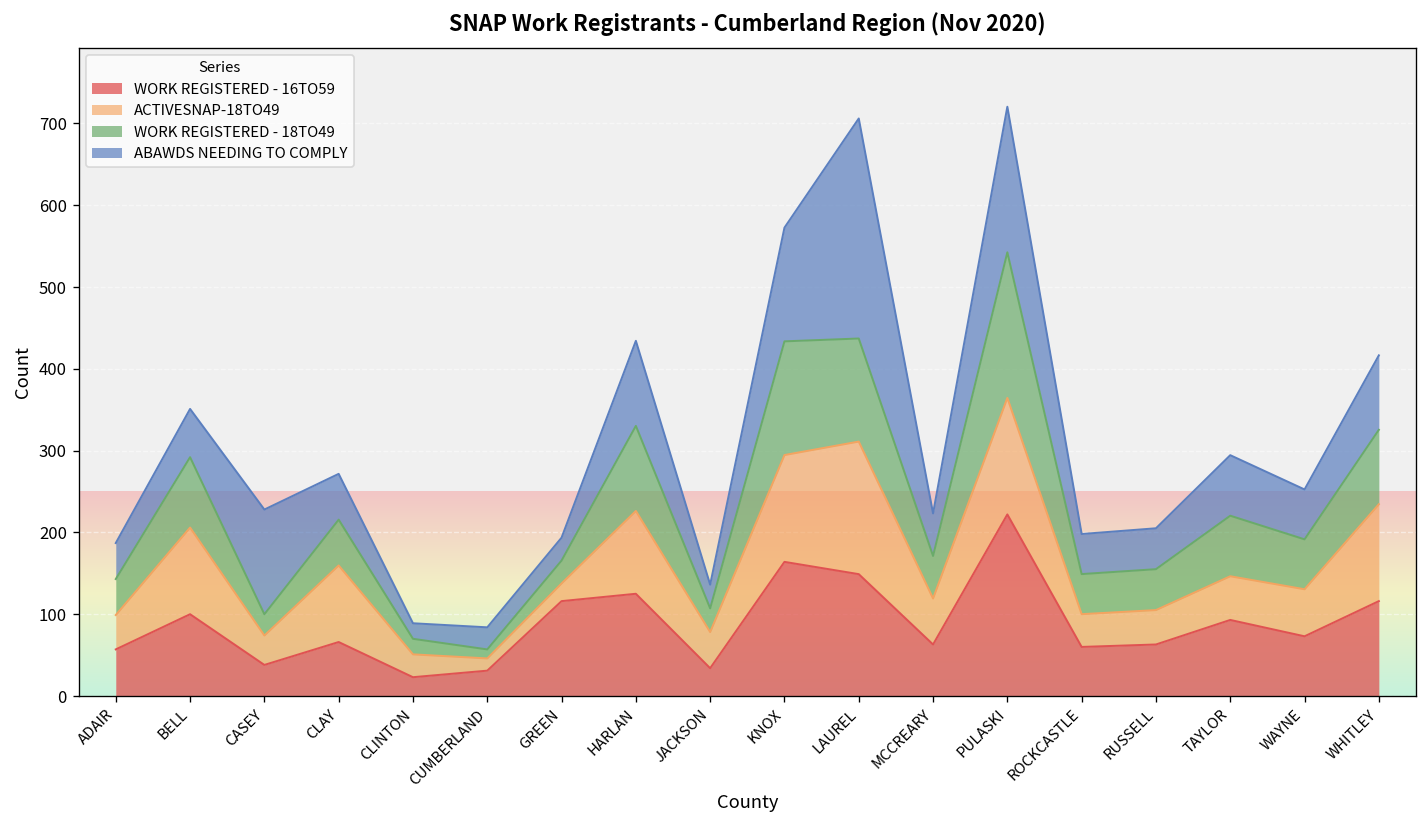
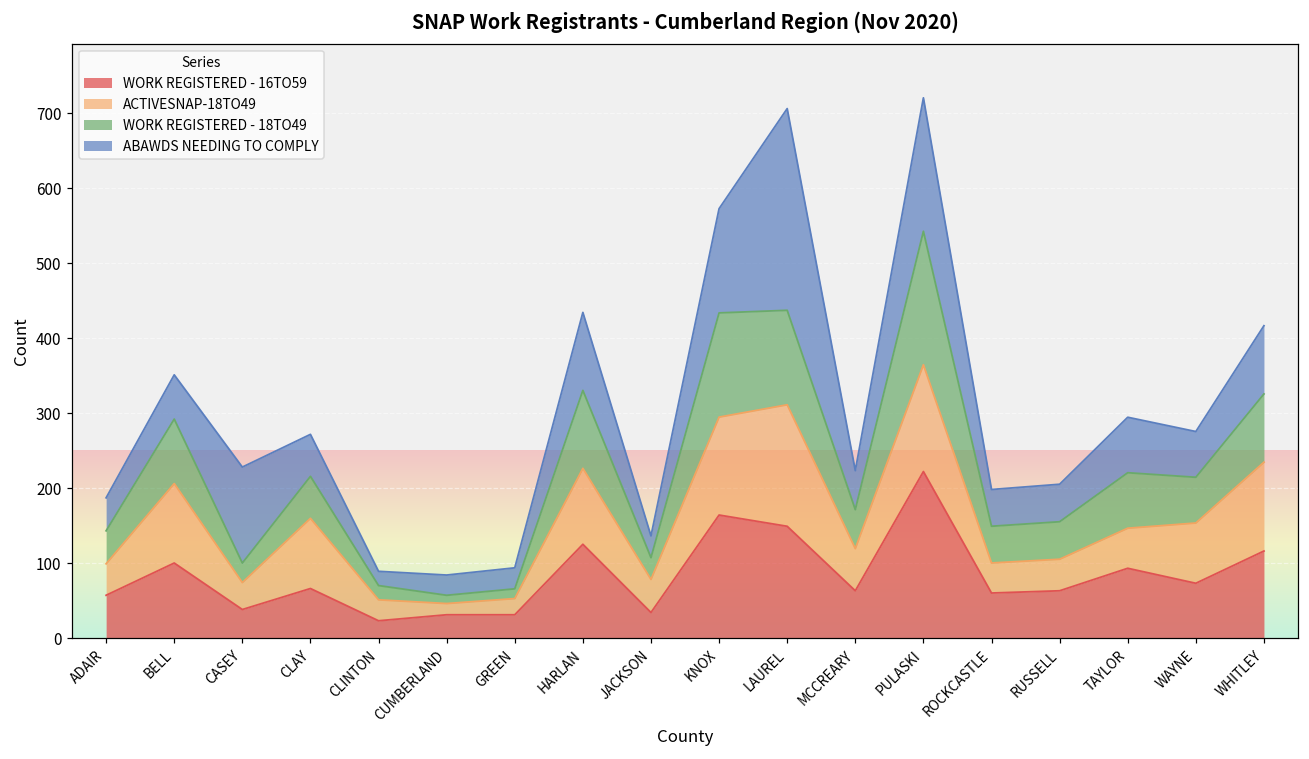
  {
    "WORK REGISTERED - 16TO59": {
      "ADAIR": 60,
      "BELL": 100,
      "CASEY": 40,
      "CLAY": 70,
      "CLINTON": 20,
      "CUMBERLAND": 30,
-     "GREEN": 120,
+     "GREEN": 30,
      "HARLAN": 130,
      "JACKSON": 30,
      "KNOX": 160,
      "LAUREL": 150,
      "MCCREARY": 60,
      "PULASKI": 220,
      "ROCKCASTLE": 60,
      "RUSSELL": 60,
      "TAYLOR": 90,
      "WAYNE": 70,
      "WHITLEY": 120
    },
    "ACTIVESNAP-18TO49": {
      "ADAIR": 40,
      "BELL": 110,
      "CASEY": 40,
      "CLAY": 90,
      "CLINTON": 30,
      "CUMBERLAND": 10,
      "GREEN": 20,
      "HARLAN": 100,
      "JACKSON": 40,
      "KNOX": 130,
      "LAUREL": 160,
      "MCCREARY": 60,
      "PULASKI": 140,
      "ROCKCASTLE": 40,
      "RUSSELL": 40,
      "TAYLOR": 50,
-     "WAYNE": 60,
+     "WAYNE": 80,
      "WHITLEY": 120
    },
    "WORK REGISTERED - 18TO49": {
      "ADAIR": 40,
      "BELL": 90,
      "CASEY": 30,
      "CLAY": 60,
      "CLINTON": 20,
      "CUMBERLAND": 10,
-     "GREEN": 30,
+     "GREEN": 10,
      "HARLAN": 100,
      "JACKSON": 30,
      "KNOX": 140,
      "LAUREL": 130,
      "MCCREARY": 50,
      "PULASKI": 180,
      "ROCKCASTLE": 50,
      "RUSSELL": 50,
      "TAYLOR": 70,
      "WAYNE": 60,
      "WHITLEY": 90
    },
    "ABAWDS NEEDING TO COMPLY": {
      "ADAIR": 40,
      "BELL": 60,
      "CASEY": 130,
      "CLAY": 60,
      "CLINTON": 20,
      "CUMBERLAND": 30,
      "GREEN": 30,
      "HARLAN": 100,
      "JACKSON": 30,
      "KNOX": 140,
      "LAUREL": 270,
      "MCCREARY": 50,
      "PULASKI": 180,
      "ROCKCASTLE": 50,
      "RUSSELL": 50,
      "TAYLOR": 70,
      "WAYNE": 60,
      "WHITLEY": 90
    }
  }
